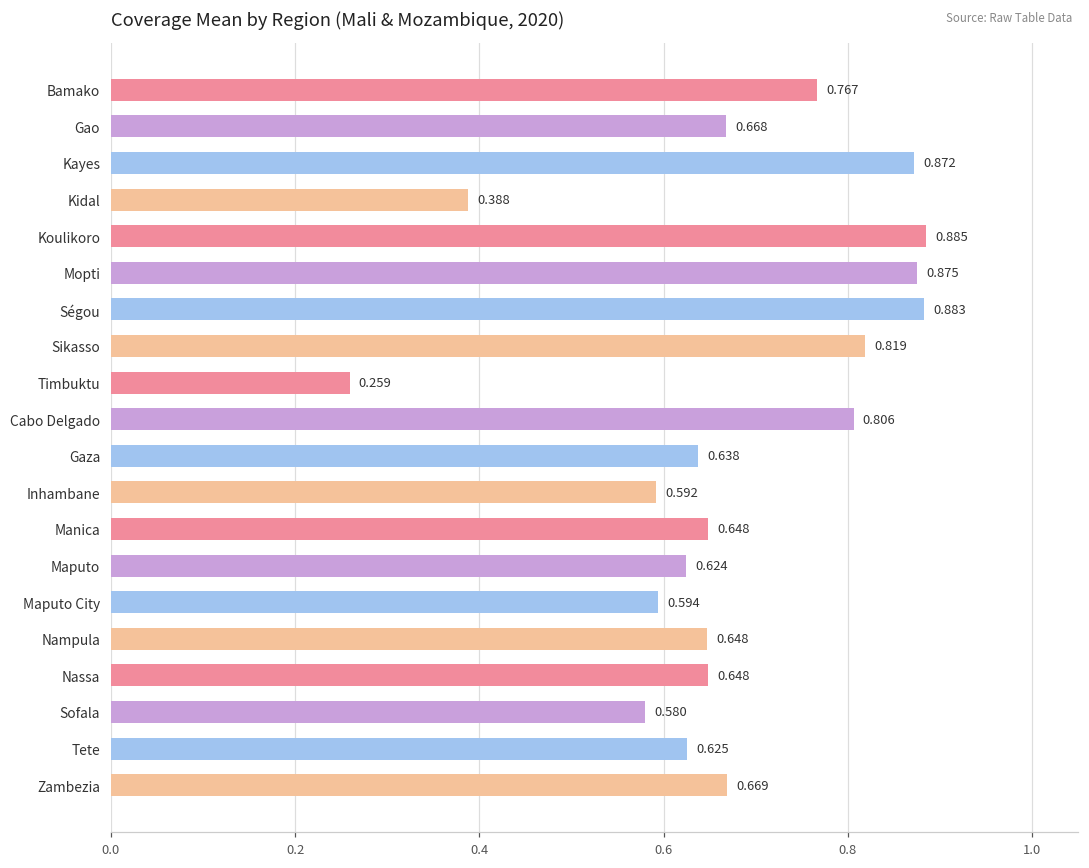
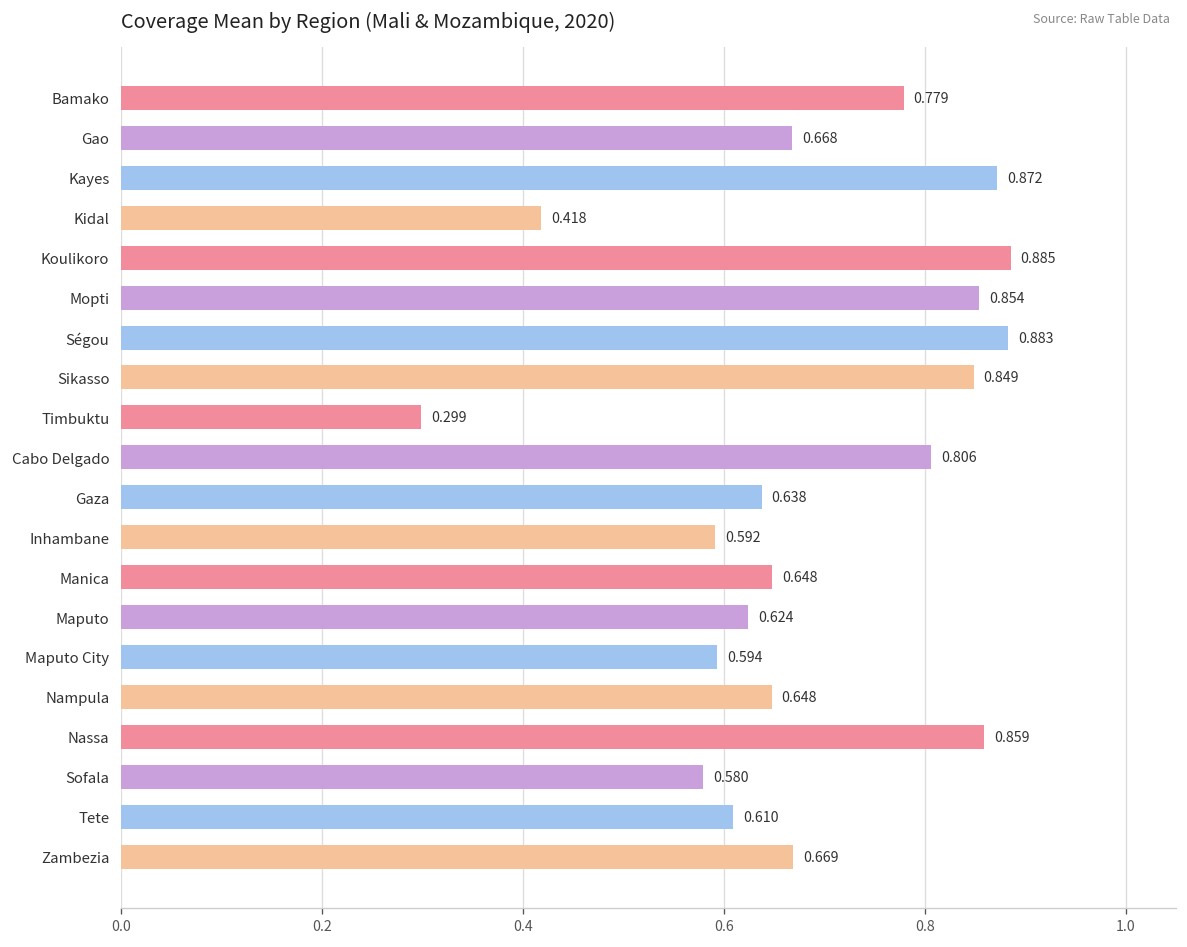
  {
-   "Bamako": 0.767,
+   "Bamako": 0.779,
    "Gao": 0.668,
    "Kayes": 0.872,
-   "Kidal": 0.388,
+   "Kidal": 0.418,
    "Koulikoro": 0.885,
-   "Mopti": 0.875,
+   "Mopti": 0.854,
    "Ségou": 0.883,
-   "Sikasso": 0.819,
-   "Timbuktu": 0.259,
+   "Sikasso": 0.849,
+   "Timbuktu": 0.299,
    "Cabo Delgado": 0.806,
    "Gaza": 0.638,
    "Inhambane": 0.592,
    "Manica": 0.648,
    "Maputo": 0.624,
    "Maputo City": 0.594,
    "Nampula": 0.648,
-   "Nassa": 0.648,
+   "Nassa": 0.859,
    "Sofala": 0.580,
-   "Tete": 0.625,
+   "Tete": 0.610,
    "Zambezia": 0.669
  }
